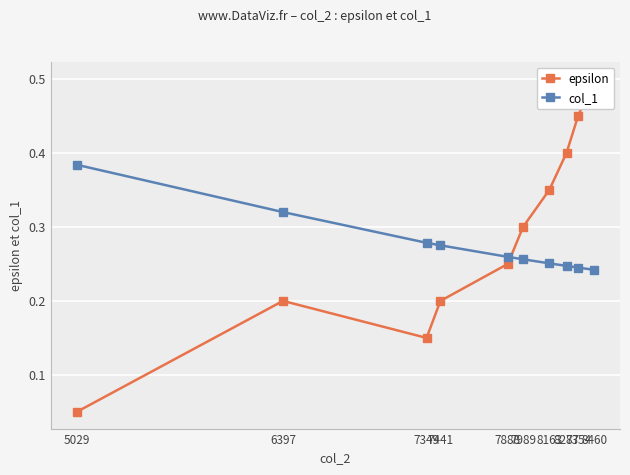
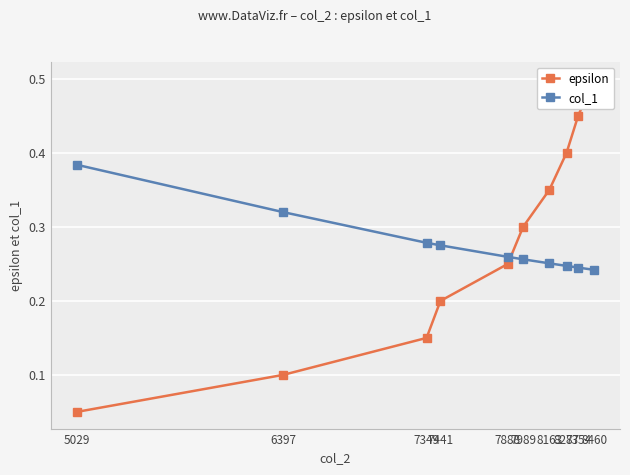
  {
    "epsilon": {
      "5029": 0.05,
-     "6397": 0.2
+     "6397": 0.1
    },
    "col_1": {
      "5029": 0.38,
      "6397": 0.32
    }
  }
